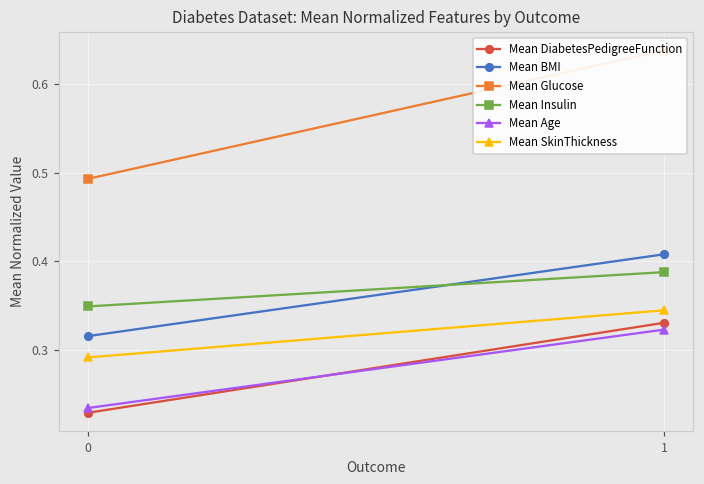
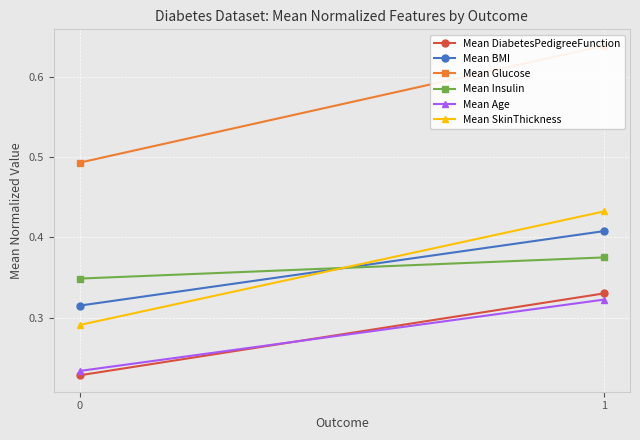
  {
    "Mean BMI": {
      "0": 0.32,
      "1": 0.41
    },
    "Mean Insulin": {
      "0": 0.35,
-     "1": 0.39
+     "1": 0.38
    },
    "Mean Age": {
      "0": 0.23,
      "1": 0.32
    },
    "Mean SkinThickness": {
      "0": 0.29,
-     "1": 0.34
+     "1": 0.43
    }
  }
